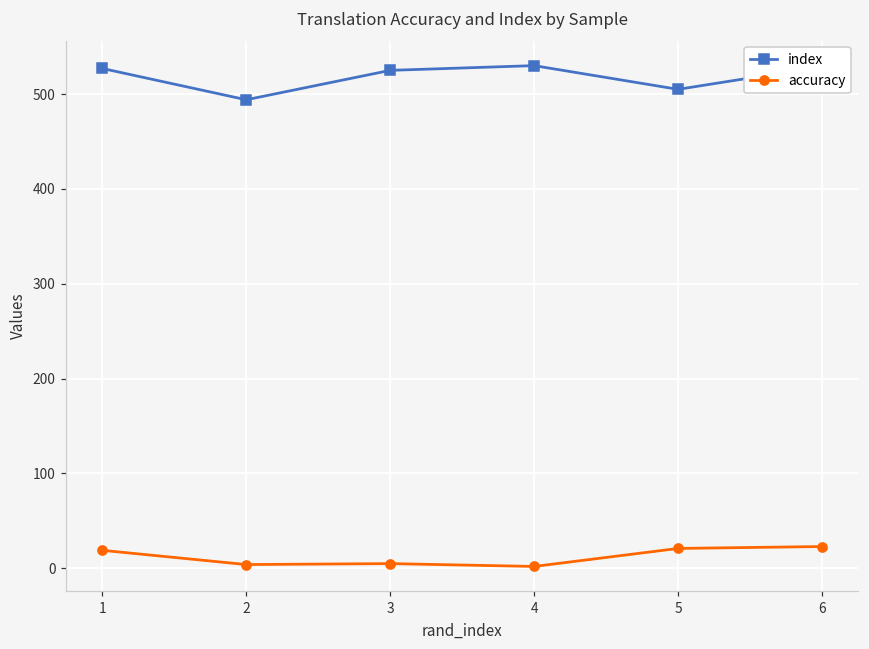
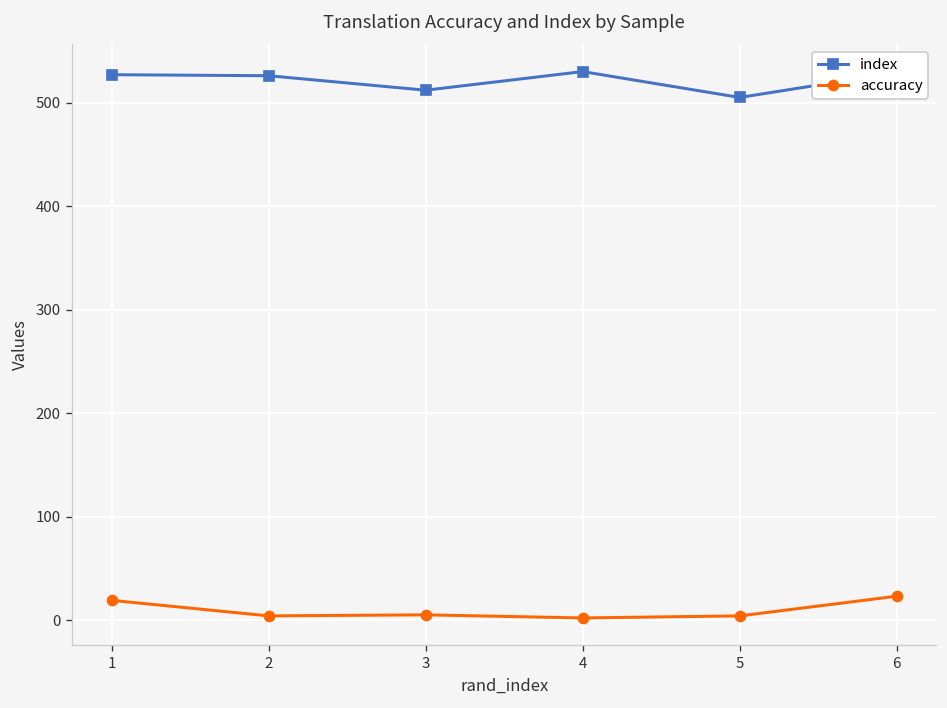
  {
    "index": {
      "1": 530,
-     "2": 490,
-     "3": 530,
+     "2": 530,
+     "3": 510,
      "4": 530,
      "5": 510
    },
    "accuracy": {
      "1": 20,
      "2": 0,
      "3": 10,
      "4": 0,
-     "5": 20,
+     "5": 0,
      "6": 20
    }
  }
